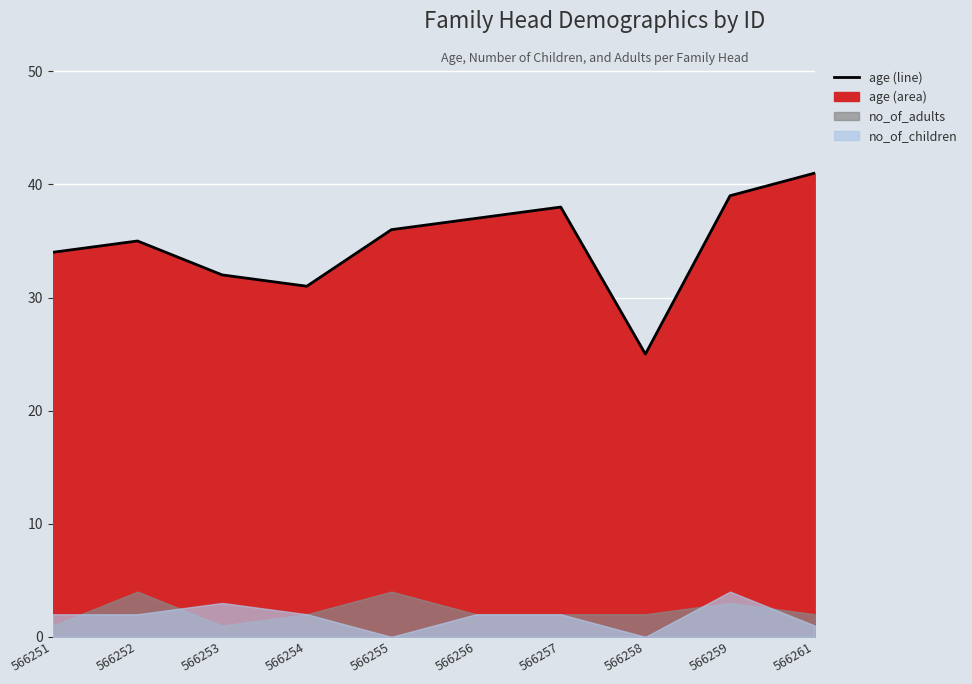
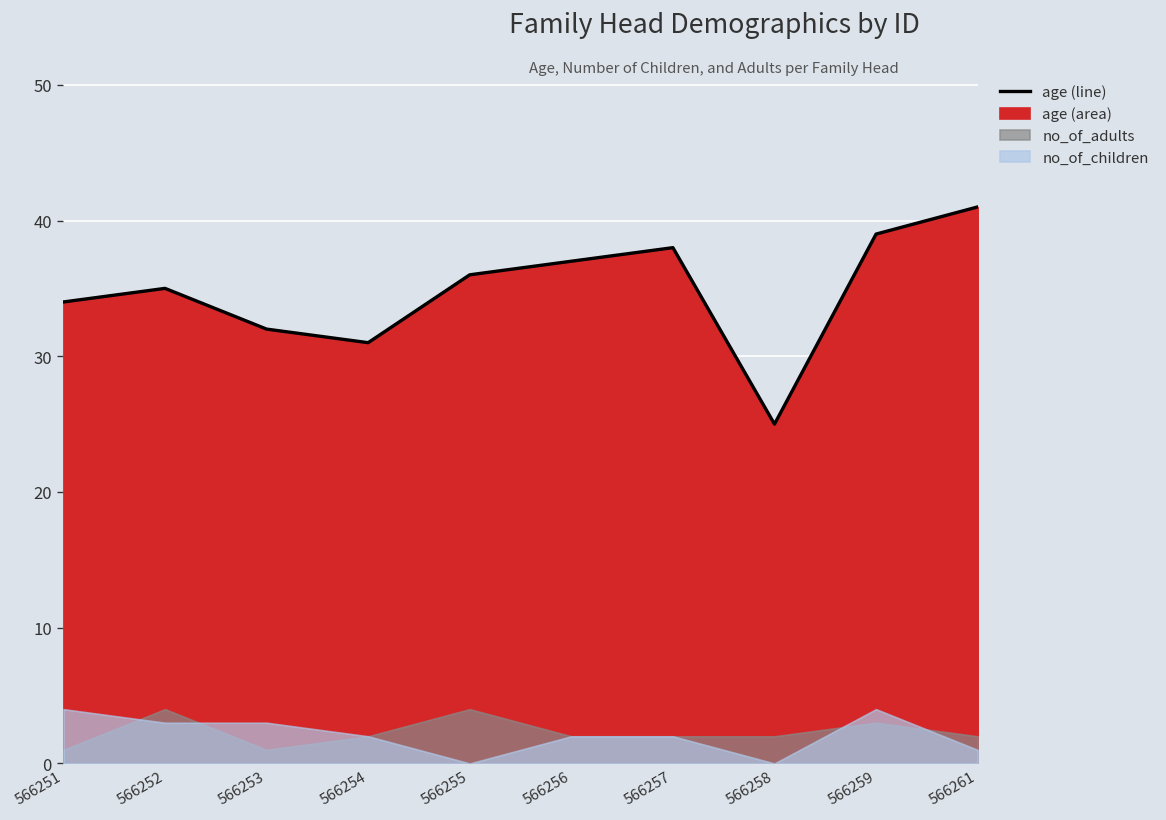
  {
    "no_of_adults": {
      "566251": 1,
      "566252": 4,
      "566253": 1,
      "566255": 4,
      "566258": 2,
      "566259": 3,
      "566261": 2
    },
    "no_of_children": {
-     "566251": 2,
-     "566252": 2,
+     "566251": 4,
+     "566252": 3,
      "566253": 3,
      "566255": 0,
      "566258": 0,
      "566259": 4,
      "566261": 1
    }
  }
